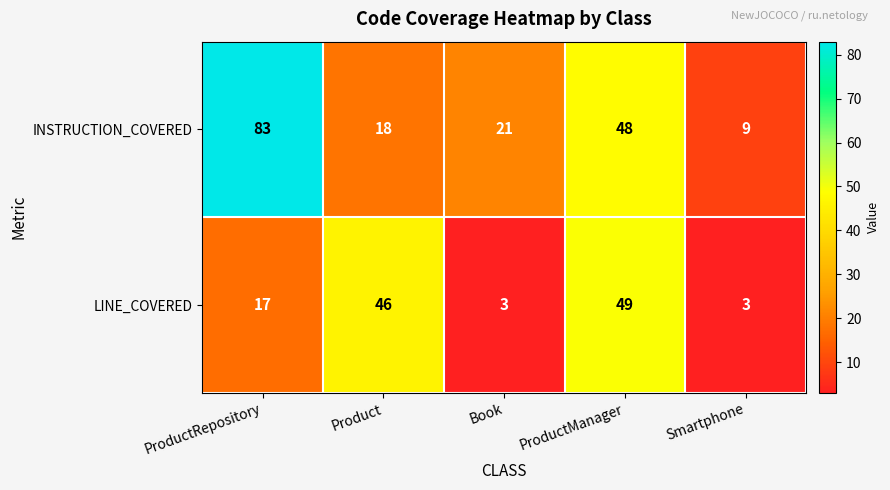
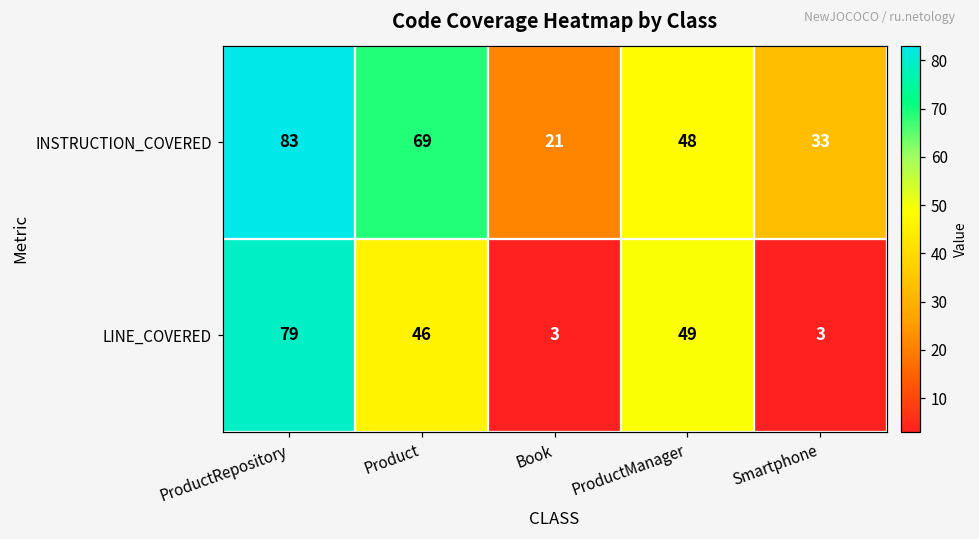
  {
    "INSTRUCTION_COVERED": {
      "ProductRepository": 83,
-     "Product": 18,
+     "Product": 69,
      "Book": 21,
      "ProductManager": 48,
-     "Smartphone": 9
+     "Smartphone": 33
    },
    "LINE_COVERED": {
-     "ProductRepository": 17,
+     "ProductRepository": 79,
      "Product": 46,
      "Book": 3,
      "ProductManager": 49,
      "Smartphone": 3
    }
  }
